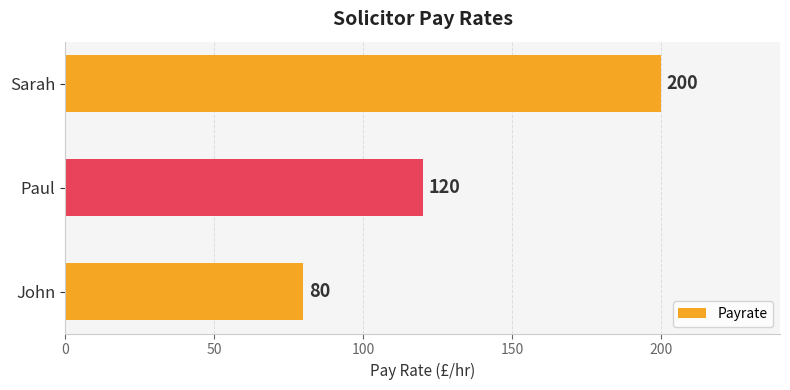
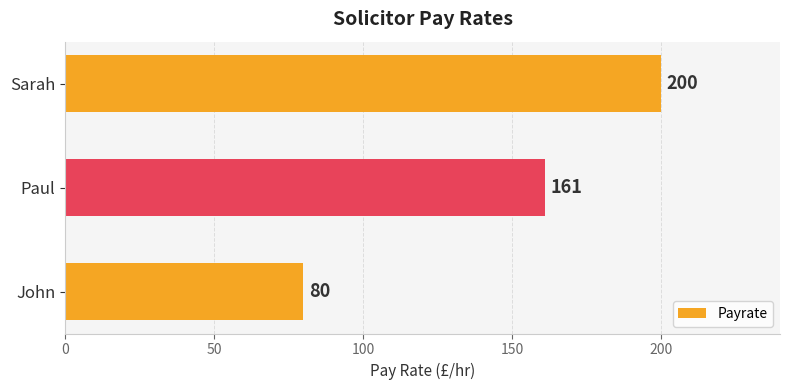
  {
    "Sarah": 200,
-   "Paul": 120,
+   "Paul": 161,
    "John": 80
  }
